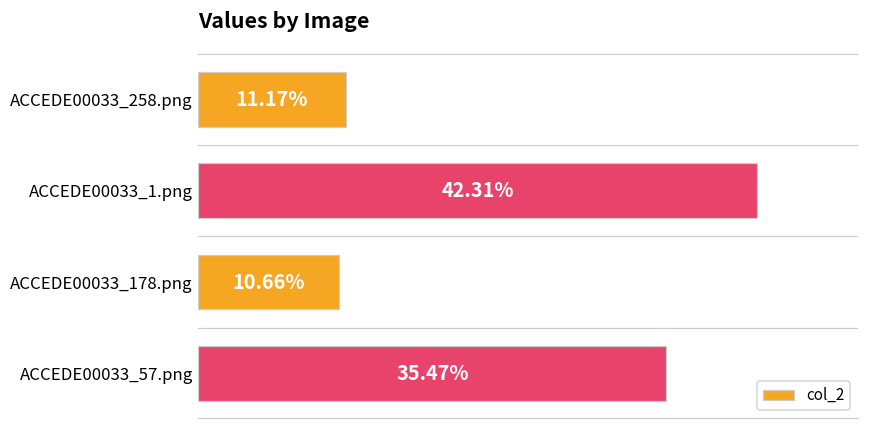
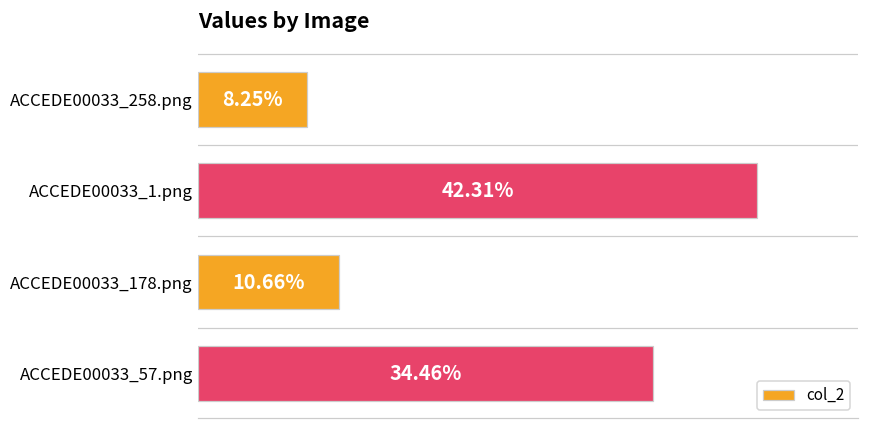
  {
-   "ACCEDE00033_258.png": "11.17%",
+   "ACCEDE00033_258.png": "8.25%",
    "ACCEDE00033_1.png": "42.31%",
    "ACCEDE00033_178.png": "10.66%",
-   "ACCEDE00033_57.png": "35.47%"
+   "ACCEDE00033_57.png": "34.46%"
  }
